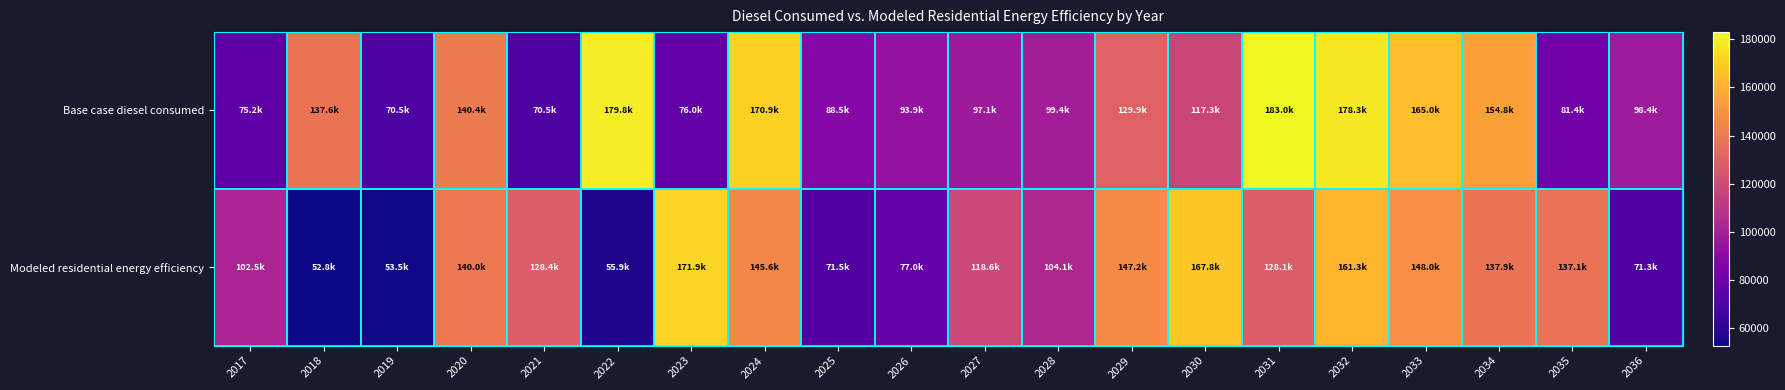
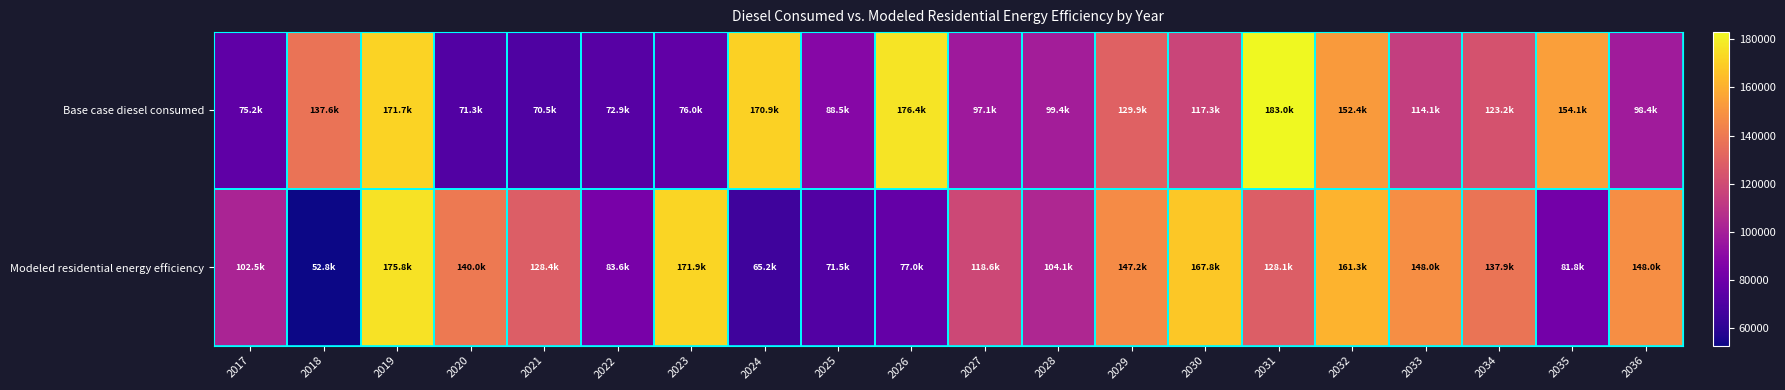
  {
    "Base case diesel consumed": {
      "2017": "75.2k",
      "2018": "137.6k",
-     "2019": "70.5k",
-     "2020": "140.4k",
+     "2019": "171.7k",
+     "2020": "71.3k",
      "2021": "70.5k",
-     "2022": "179.8k",
+     "2022": "72.9k",
      "2023": "76.0k",
      "2024": "170.9k",
      "2025": "88.5k",
-     "2026": "93.9k",
+     "2026": "176.4k",
      "2027": "97.1k",
      "2028": "99.4k",
      "2029": "129.9k",
      "2030": "117.3k",
      "2031": "183.0k",
-     "2032": "178.3k",
-     "2033": "165.0k",
-     "2034": "154.8k",
-     "2035": "81.4k",
+     "2032": "152.4k",
+     "2033": "114.1k",
+     "2034": "123.2k",
+     "2035": "154.1k",
      "2036": "98.4k"
    },
    "Modeled residential energy efficiency": {
      "2017": "102.5k",
      "2018": "52.8k",
-     "2019": "53.5k",
+     "2019": "175.8k",
      "2020": "140.0k",
      "2021": "128.4k",
-     "2022": "55.9k",
+     "2022": "83.6k",
      "2023": "171.9k",
-     "2024": "145.6k",
+     "2024": "65.2k",
      "2025": "71.5k",
      "2026": "77.0k",
      "2027": "118.6k",
      "2028": "104.1k",
      "2029": "147.2k",
      "2030": "167.8k",
      "2031": "128.1k",
      "2032": "161.3k",
      "2033": "148.0k",
      "2034": "137.9k",
-     "2035": "137.1k",
-     "2036": "71.3k"
+     "2035": "81.8k",
+     "2036": "148.0k"
    }
  }
